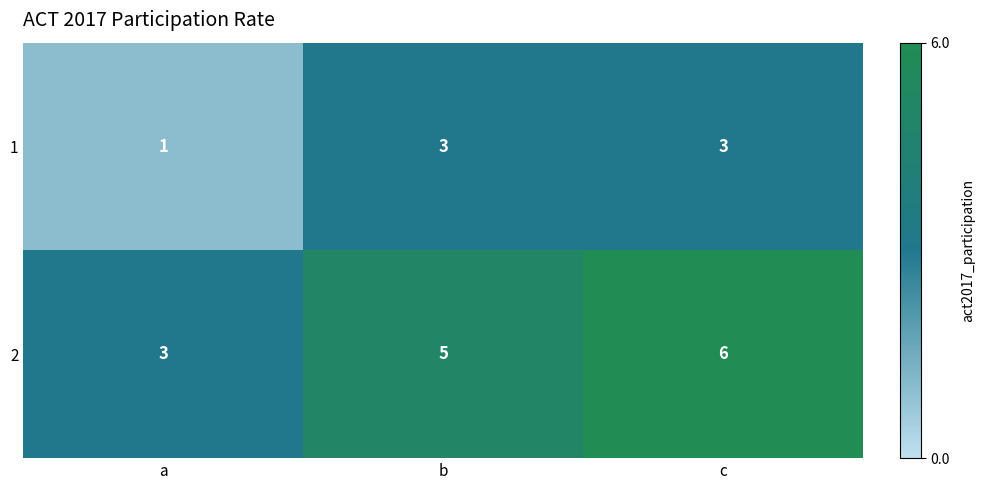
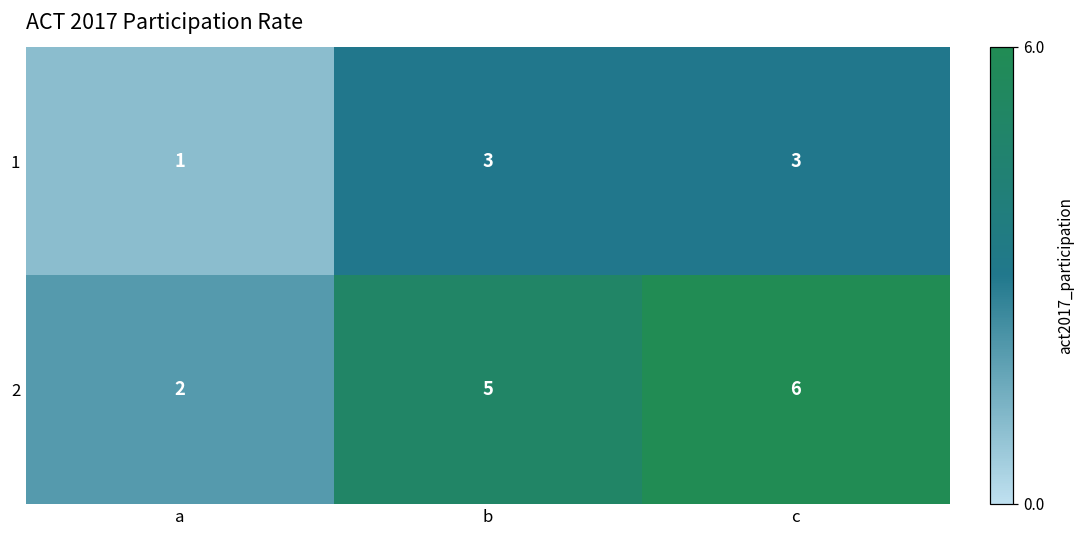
  {
    "1": {
      "a": 1,
      "b": 3,
      "c": 3
    },
    "2": {
-     "a": 3,
+     "a": 2,
      "b": 5,
      "c": 6
    }
  }
